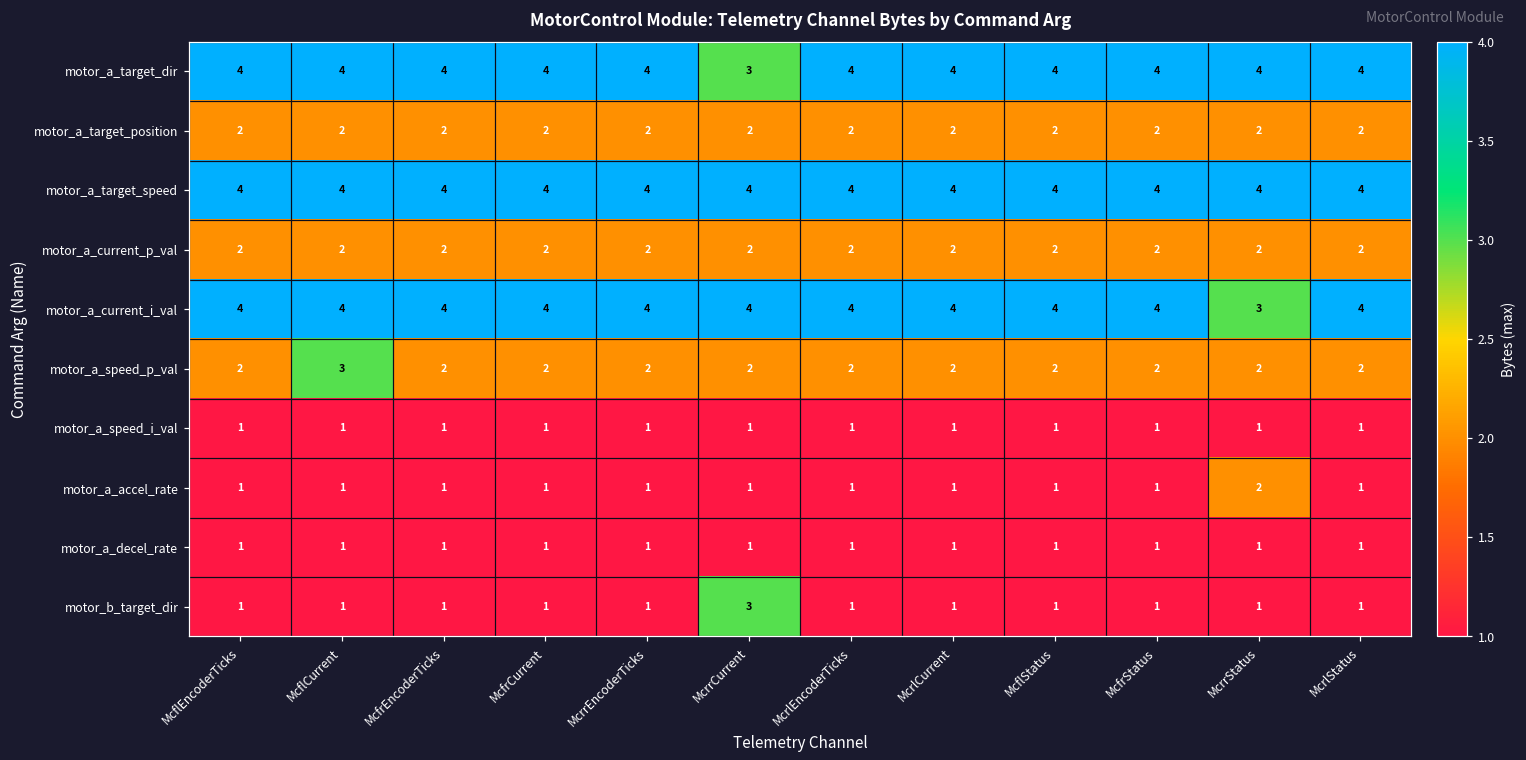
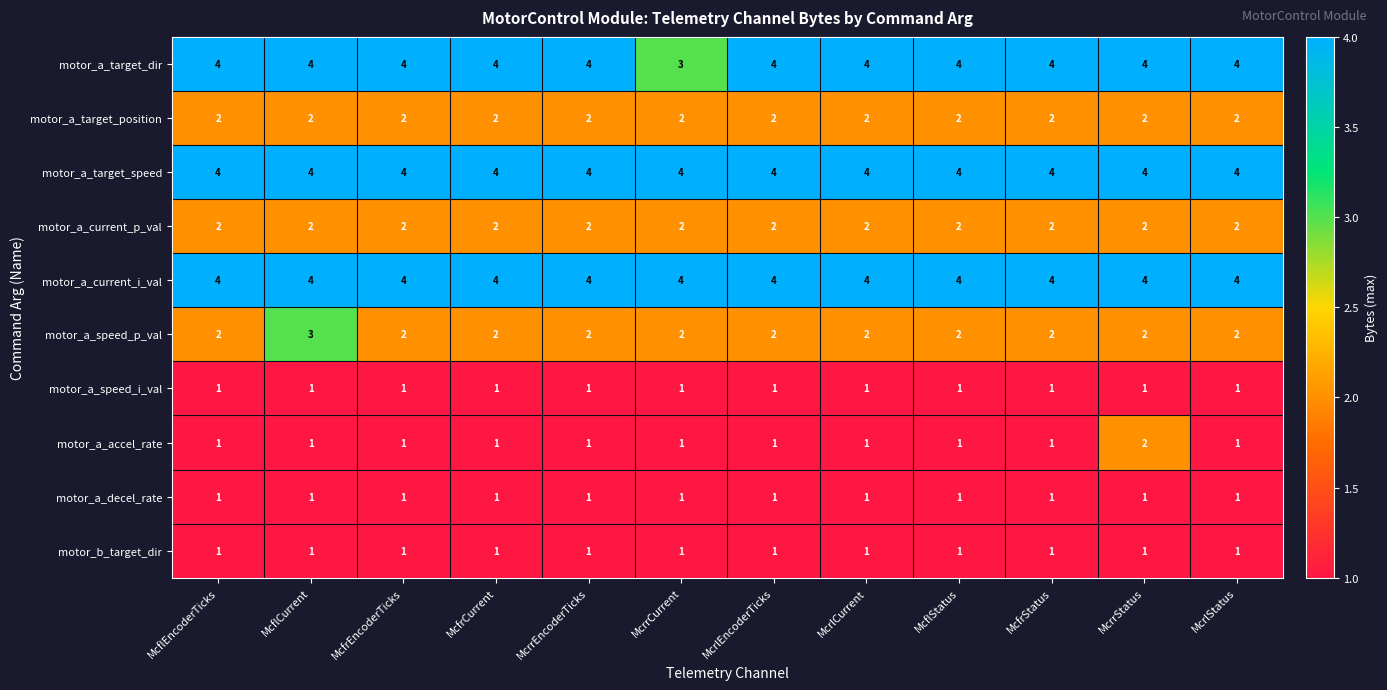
  {
    "motor_a_target_dir": {
      "McflEncoderTicks": 4,
      "McflCurrent": 4,
      "McfrEncoderTicks": 4,
      "McfrCurrent": 4,
      "McrrEncoderTicks": 4,
      "McrrCurrent": 3,
      "McrlEncoderTicks": 4,
      "McrlCurrent": 4,
      "McflStatus": 4,
      "McfrStatus": 4,
      "McrrStatus": 4,
      "McrlStatus": 4
    },
    "motor_a_target_position": {
      "McflEncoderTicks": 2,
      "McflCurrent": 2,
      "McfrEncoderTicks": 2,
      "McfrCurrent": 2,
      "McrrEncoderTicks": 2,
      "McrrCurrent": 2,
      "McrlEncoderTicks": 2,
      "McrlCurrent": 2,
      "McflStatus": 2,
      "McfrStatus": 2,
      "McrrStatus": 2,
      "McrlStatus": 2
    },
    "motor_a_target_speed": {
      "McflEncoderTicks": 4,
      "McflCurrent": 4,
      "McfrEncoderTicks": 4,
      "McfrCurrent": 4,
      "McrrEncoderTicks": 4,
      "McrrCurrent": 4,
      "McrlEncoderTicks": 4,
      "McrlCurrent": 4,
      "McflStatus": 4,
      "McfrStatus": 4,
      "McrrStatus": 4,
      "McrlStatus": 4
    },
    "motor_a_current_p_val": {
      "McflEncoderTicks": 2,
      "McflCurrent": 2,
      "McfrEncoderTicks": 2,
      "McfrCurrent": 2,
      "McrrEncoderTicks": 2,
      "McrrCurrent": 2,
      "McrlEncoderTicks": 2,
      "McrlCurrent": 2,
      "McflStatus": 2,
      "McfrStatus": 2,
      "McrrStatus": 2,
      "McrlStatus": 2
    },
    "motor_a_current_i_val": {
      "McflEncoderTicks": 4,
      "McflCurrent": 4,
      "McfrEncoderTicks": 4,
      "McfrCurrent": 4,
      "McrrEncoderTicks": 4,
      "McrrCurrent": 4,
      "McrlEncoderTicks": 4,
      "McrlCurrent": 4,
      "McflStatus": 4,
      "McfrStatus": 4,
-     "McrrStatus": 3,
+     "McrrStatus": 4,
      "McrlStatus": 4
    },
    "motor_a_speed_p_val": {
      "McflEncoderTicks": 2,
      "McflCurrent": 3,
      "McfrEncoderTicks": 2,
      "McfrCurrent": 2,
      "McrrEncoderTicks": 2,
      "McrrCurrent": 2,
      "McrlEncoderTicks": 2,
      "McrlCurrent": 2,
      "McflStatus": 2,
      "McfrStatus": 2,
      "McrrStatus": 2,
      "McrlStatus": 2
    },
    "motor_a_speed_i_val": {
      "McflEncoderTicks": 1,
      "McflCurrent": 1,
      "McfrEncoderTicks": 1,
      "McfrCurrent": 1,
      "McrrEncoderTicks": 1,
      "McrrCurrent": 1,
      "McrlEncoderTicks": 1,
      "McrlCurrent": 1,
      "McflStatus": 1,
      "McfrStatus": 1,
      "McrrStatus": 1,
      "McrlStatus": 1
    },
    "motor_a_accel_rate": {
      "McflEncoderTicks": 1,
      "McflCurrent": 1,
      "McfrEncoderTicks": 1,
      "McfrCurrent": 1,
      "McrrEncoderTicks": 1,
      "McrrCurrent": 1,
      "McrlEncoderTicks": 1,
      "McrlCurrent": 1,
      "McflStatus": 1,
      "McfrStatus": 1,
      "McrrStatus": 2,
      "McrlStatus": 1
    },
    "motor_a_decel_rate": {
      "McflEncoderTicks": 1,
      "McflCurrent": 1,
      "McfrEncoderTicks": 1,
      "McfrCurrent": 1,
      "McrrEncoderTicks": 1,
      "McrrCurrent": 1,
      "McrlEncoderTicks": 1,
      "McrlCurrent": 1,
      "McflStatus": 1,
      "McfrStatus": 1,
      "McrrStatus": 1,
      "McrlStatus": 1
    },
    "motor_b_target_dir": {
      "McflEncoderTicks": 1,
      "McflCurrent": 1,
      "McfrEncoderTicks": 1,
      "McfrCurrent": 1,
      "McrrEncoderTicks": 1,
-     "McrrCurrent": 3,
+     "McrrCurrent": 1,
      "McrlEncoderTicks": 1,
      "McrlCurrent": 1,
      "McflStatus": 1,
      "McfrStatus": 1,
      "McrrStatus": 1,
      "McrlStatus": 1
    }
  }
